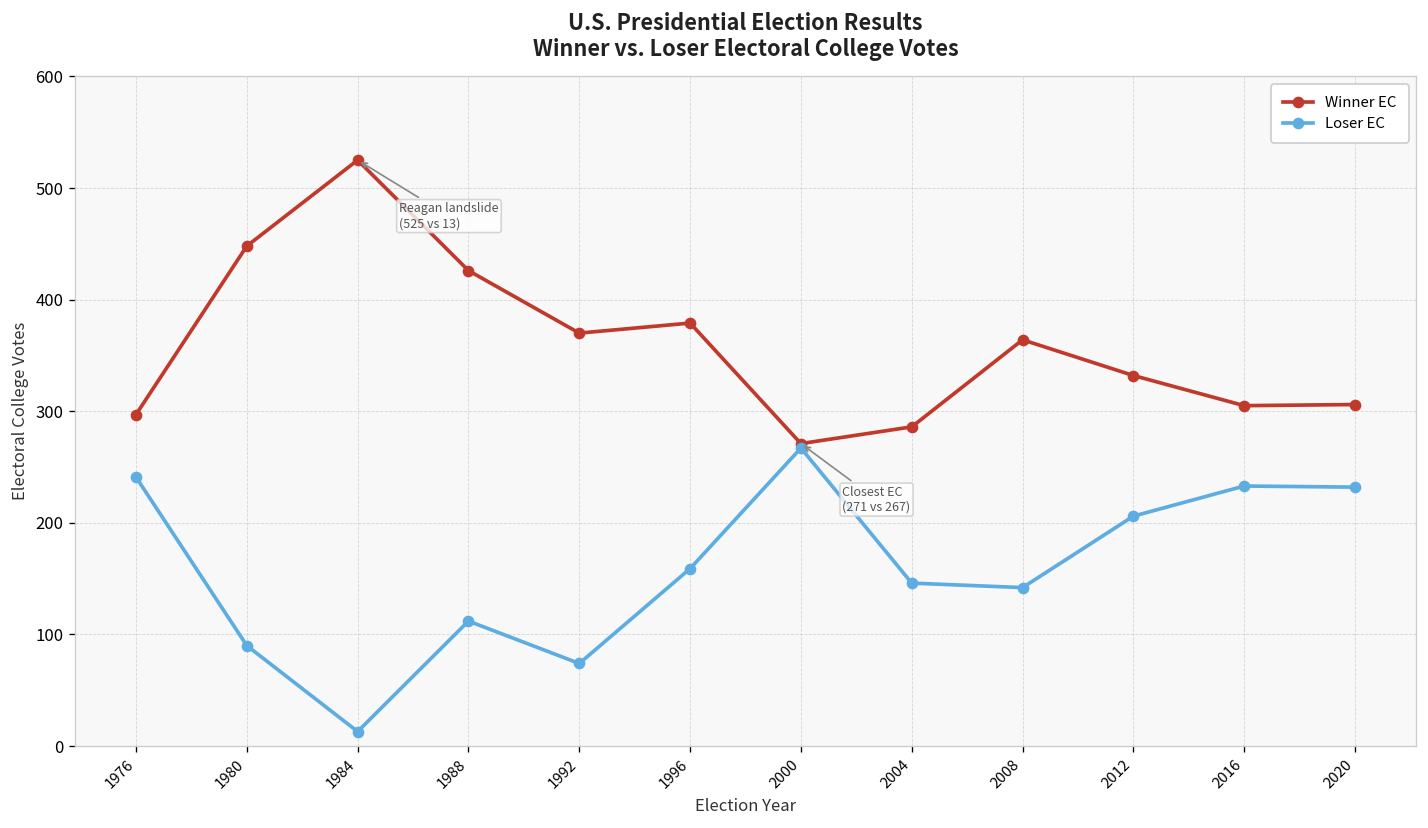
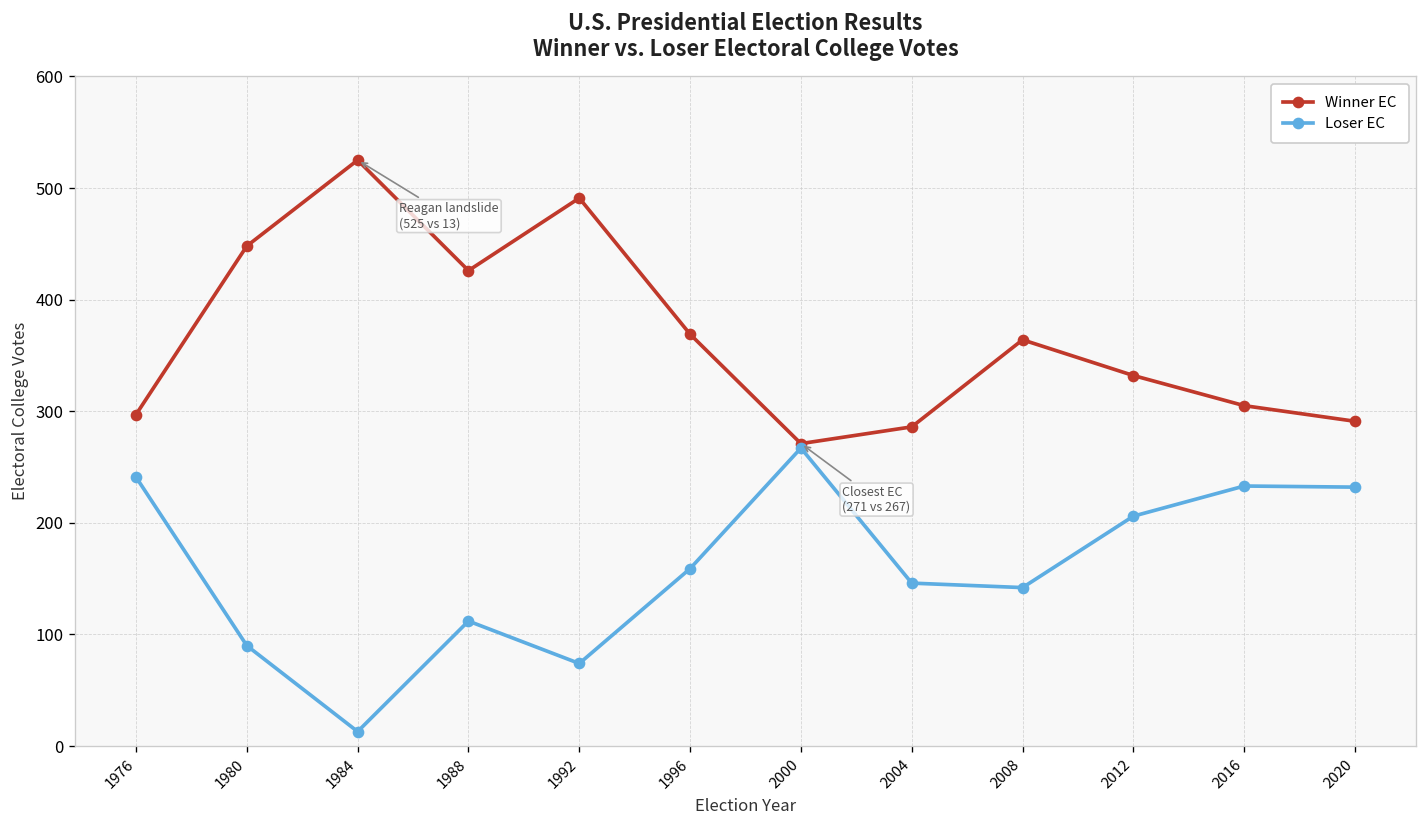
  {
    "Winner EC": {
      "1976": 300,
      "1980": 450,
      "1988": 430,
-     "1992": 370,
-     "1996": 380,
+     "1992": 490,
+     "1996": 370,
      "2000": 270,
      "2004": 290,
      "2008": 360,
      "2012": 330,
      "2016": 310,
-     "2020": 310
+     "2020": 290
    },
    "Loser EC": {
      "1976": 240,
      "1980": 90,
      "1984": 10,
      "1988": 110,
      "1992": 70,
      "1996": 160,
      "2004": 150,
      "2008": 140,
      "2012": 210,
      "2016": 230,
      "2020": 230
    }
  }
